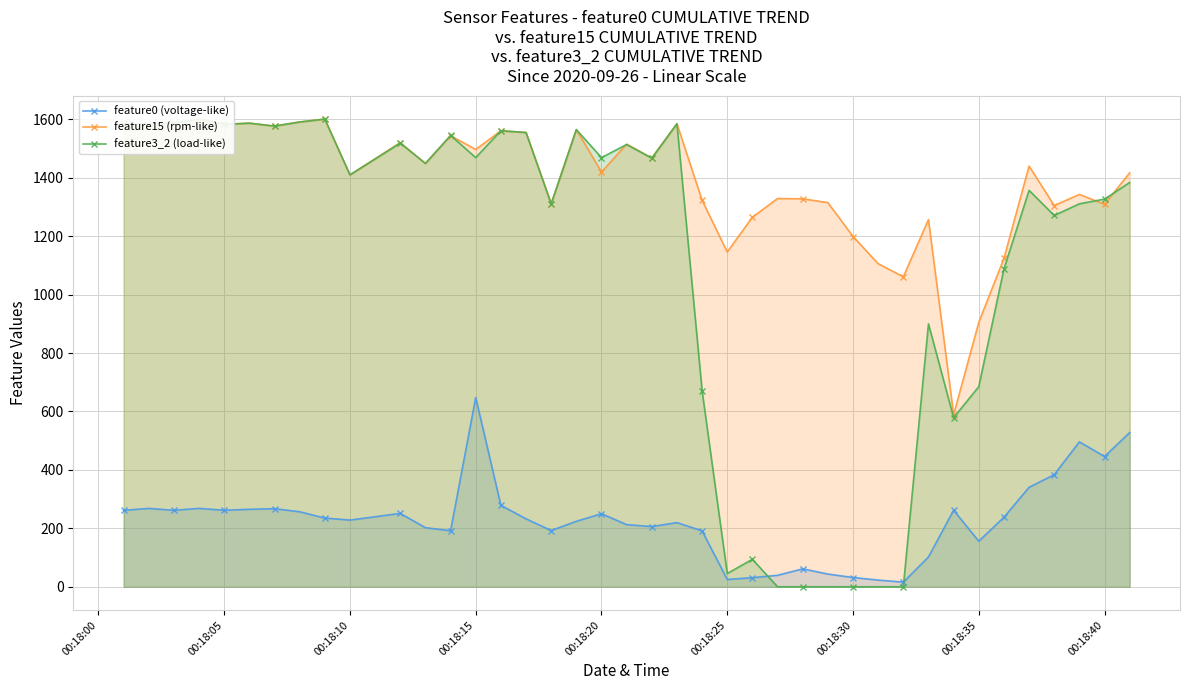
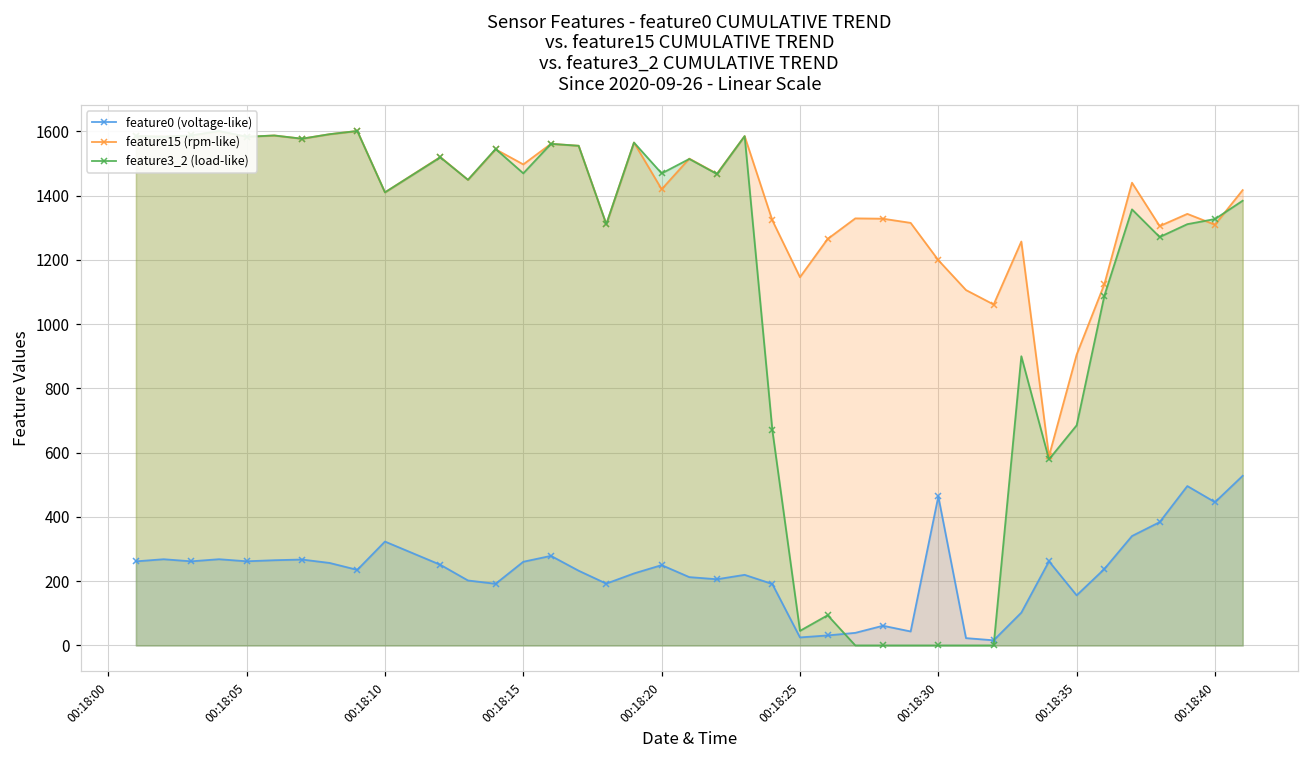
  {
    "feature0 (voltage-like)": {
      "00:18:05": 260,
-     "00:18:10": 230,
-     "00:18:15": 650,
+     "00:18:10": 320,
+     "00:18:15": 260,
      "00:18:20": 250,
      "00:18:25": 20,
-     "00:18:30": 30,
+     "00:18:30": 460,
      "00:18:35": 160,
      "00:18:40": 450
    },
    "feature15 (rpm-like)": {
      "00:18:15": 1500,
      "00:18:20": 1420,
      "00:18:25": 1150,
      "00:18:30": 1200,
      "00:18:35": 910,
      "00:18:40": 1310
    },
    "feature3_2 (load-like)": {
      "00:18:15": 1470,
      "00:18:20": 1470,
      "00:18:25": 50,
      "00:18:30": 0,
      "00:18:35": 690,
      "00:18:40": 1330
    }
  }
